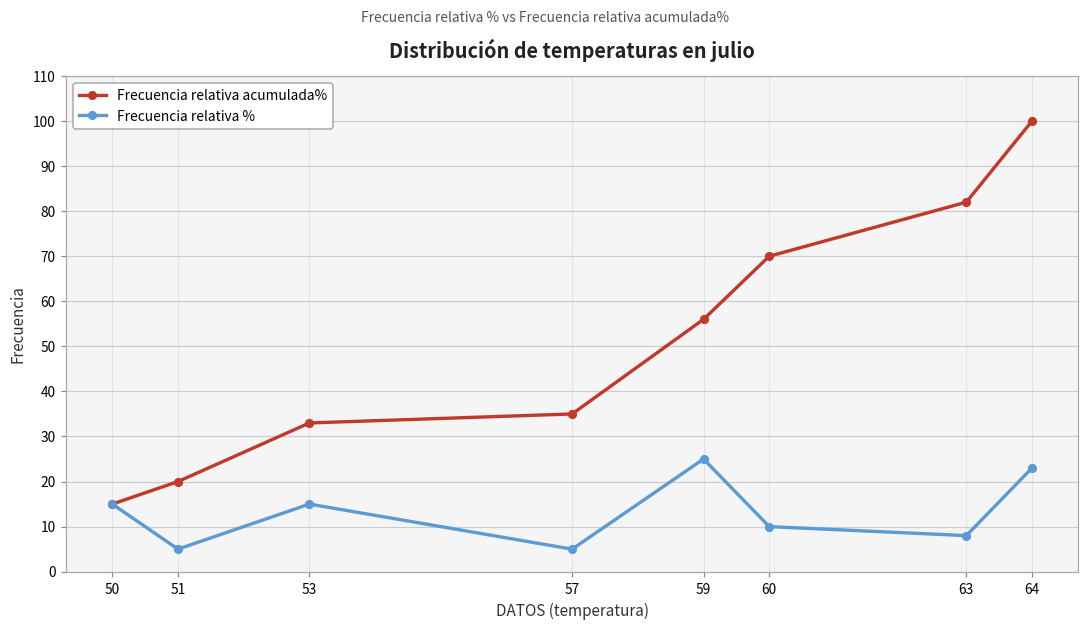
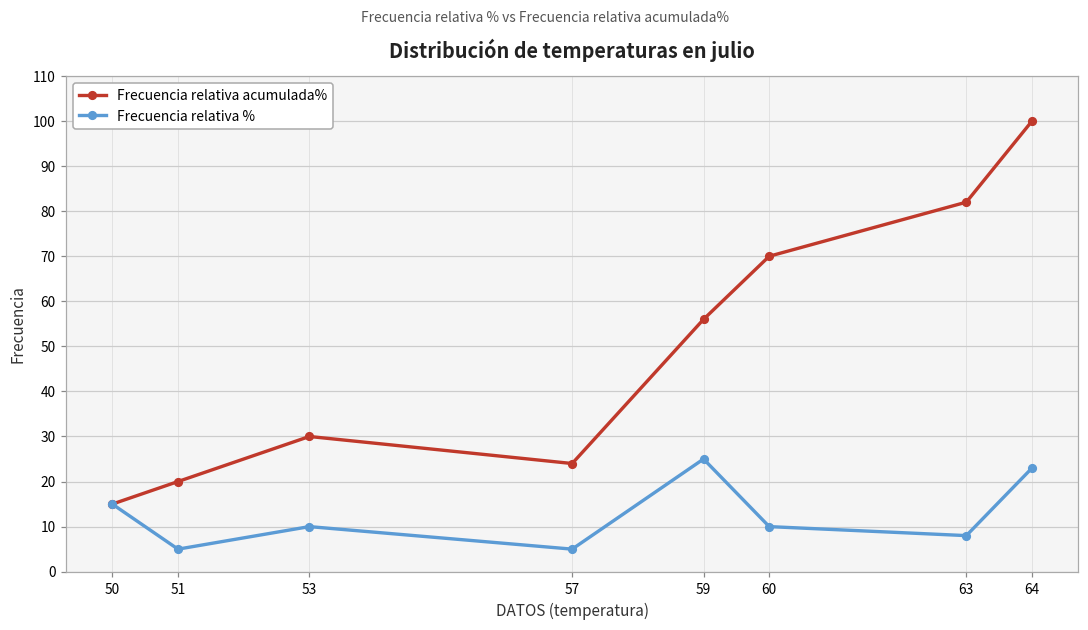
  {
    "Frecuencia relativa acumulada%": {
      "51": 20,
-     "53": 33,
-     "57": 35,
+     "53": 30,
+     "57": 24,
      "59": 56,
      "60": 70,
      "63": 82,
      "64": 100
    },
    "Frecuencia relativa %": {
      "51": 5,
-     "53": 15,
+     "53": 10,
      "57": 5,
      "59": 25,
      "60": 10,
      "63": 8,
      "64": 23
    }
  }
